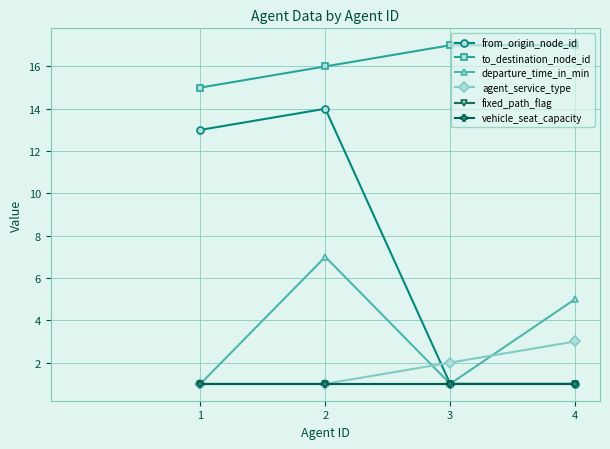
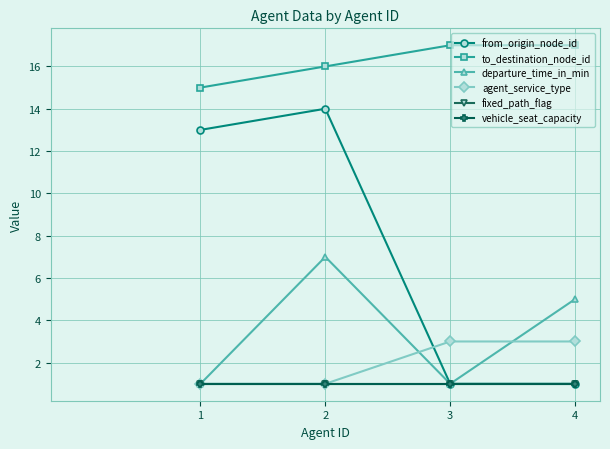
  {
    "agent_service_type": {
-     "3": 2,
+     "3": 3,
      "4": 3
    }
  }
